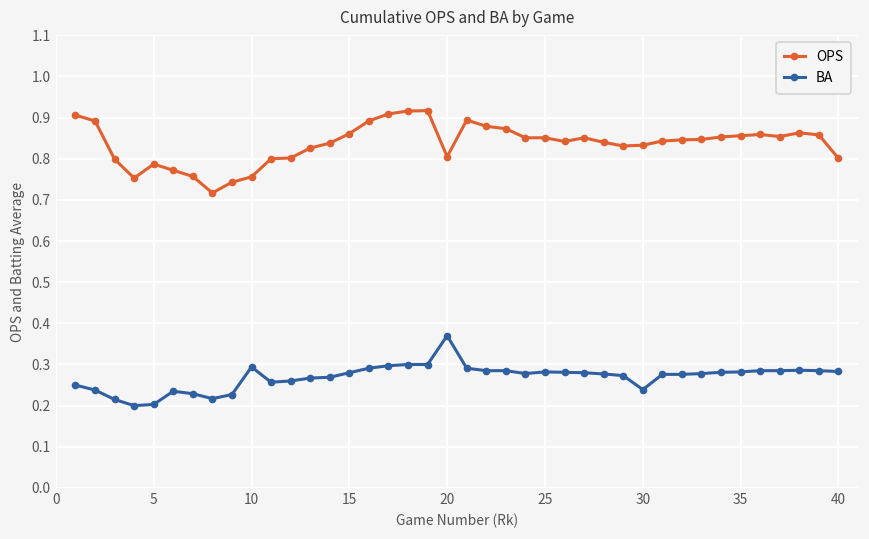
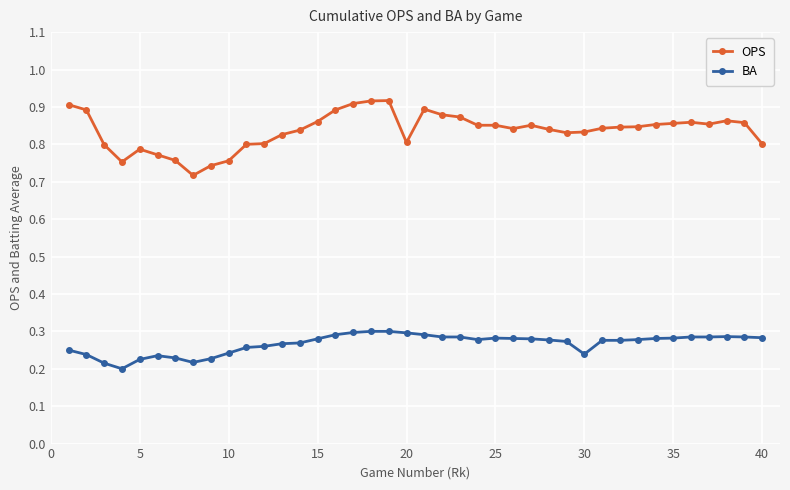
  {
    "OPS": {
      "5": 0.79,
      "10": 0.76,
      "15": 0.86,
      "20": 0.81,
      "25": 0.85,
      "30": 0.83,
      "35": 0.86,
      "40": 0.80
    },
    "BA": {
-     "5": 0.20,
-     "10": 0.29,
+     "5": 0.23,
+     "10": 0.24,
      "15": 0.28,
-     "20": 0.37,
+     "20": 0.30,
      "25": 0.28,
      "30": 0.24,
      "35": 0.28,
      "40": 0.28
    }
  }
